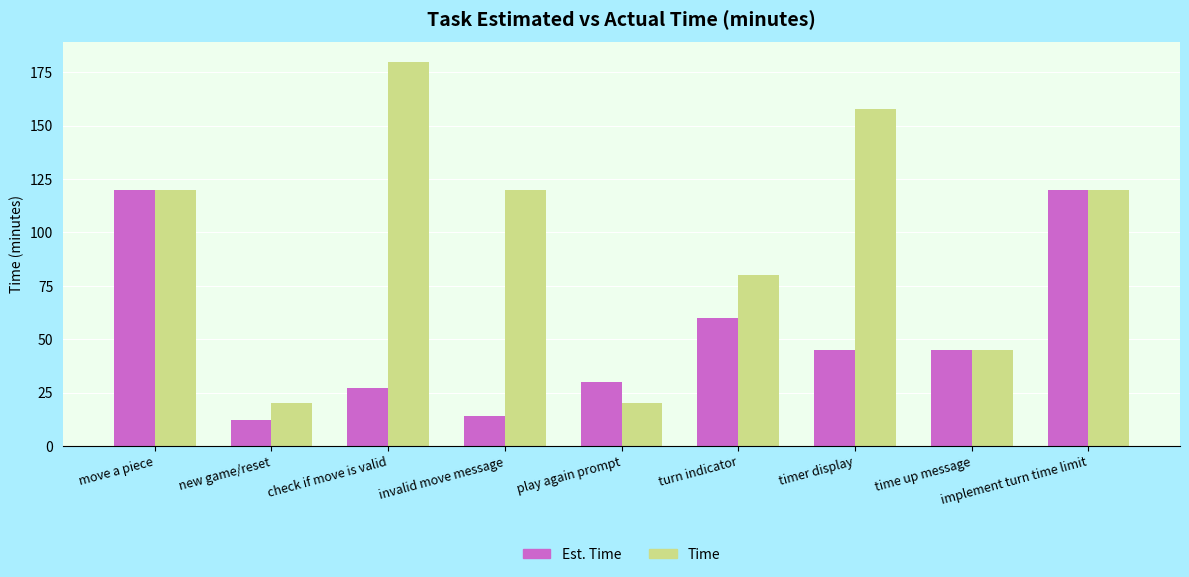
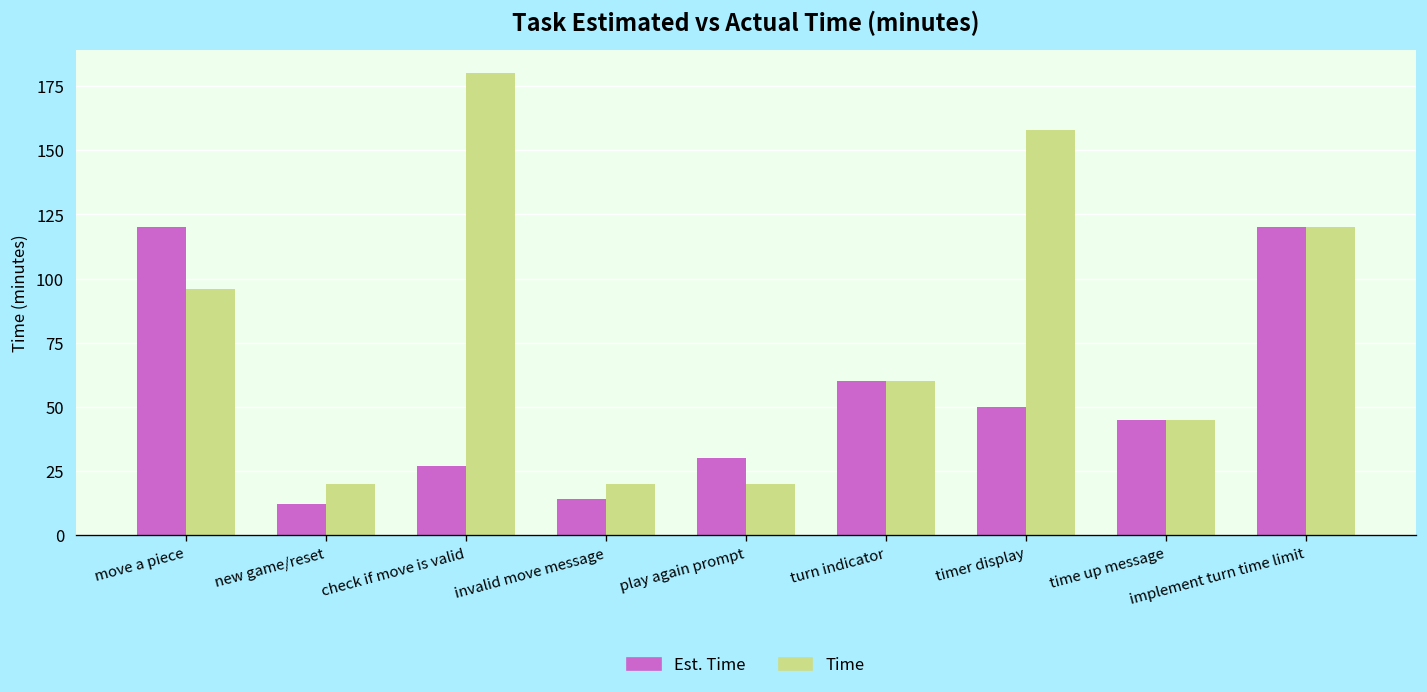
  {
    "Est. Time": {
      "move a piece": 120,
      "new game/reset": 12,
      "check if move is valid": 27,
      "invalid move message": 14,
      "play again prompt": 30,
      "turn indicator": 60,
-     "timer display": 45,
+     "timer display": 50,
      "time up message": 45,
      "implement turn time limit": 120
    },
    "Time": {
-     "move a piece": 120,
+     "move a piece": 96,
      "new game/reset": 20,
      "check if move is valid": 180,
-     "invalid move message": 120,
+     "invalid move message": 20,
      "play again prompt": 20,
-     "turn indicator": 80,
+     "turn indicator": 60,
      "timer display": 158,
      "time up message": 45,
      "implement turn time limit": 120
    }
  }
